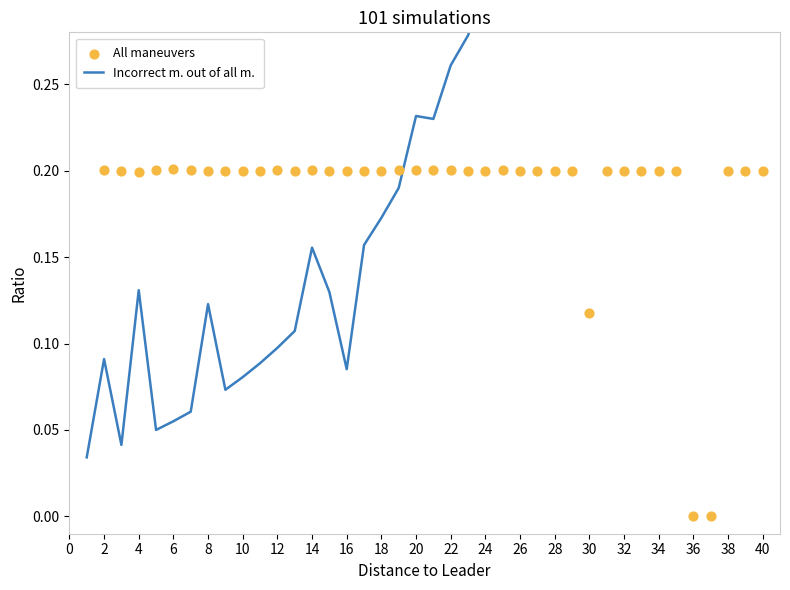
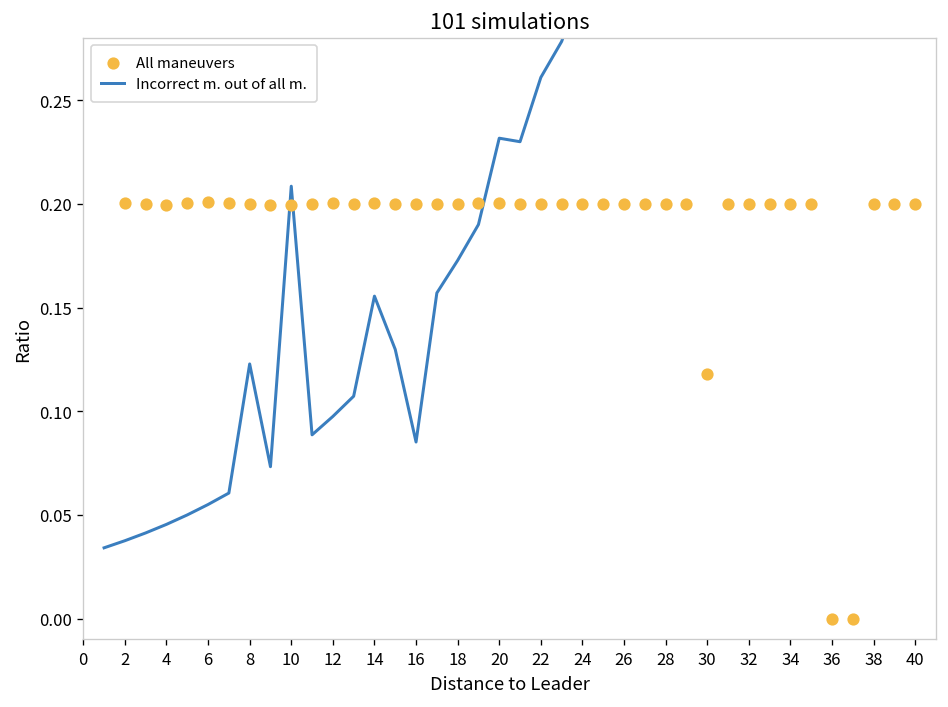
  {
    "Incorrect m. out of all m.": {
-     "2": 0.091,
-     "4": 0.131,
+     "2": 0.038,
+     "4": 0.045,
      "6": 0.055,
      "8": 0.123,
-     "10": 0.081,
+     "10": 0.208,
      "12": 0.098,
      "14": 0.155,
      "16": 0.085,
      "18": 0.173,
      "20": 0.232,
      "22": 0.261
    }
  }
